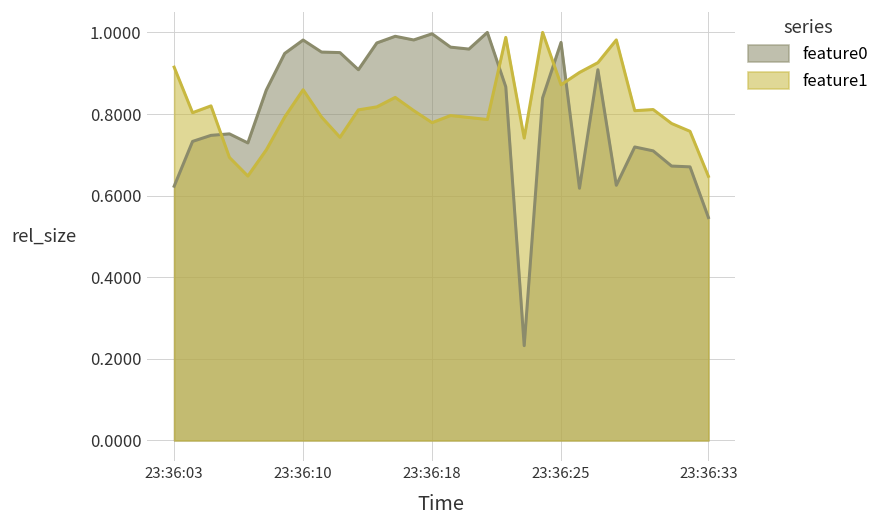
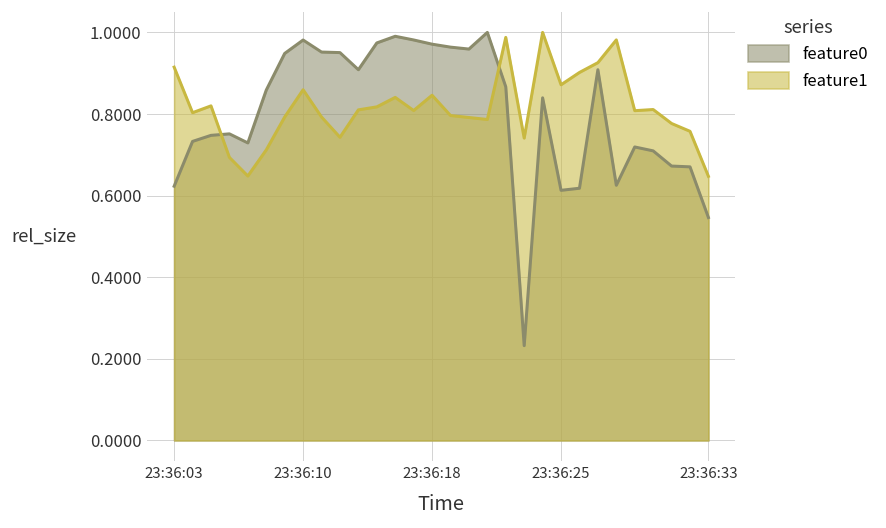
  {
    "feature0": {
      "23:36:03": 0.62,
      "23:36:10": 0.98,
-     "23:36:18": 1.00,
-     "23:36:25": 0.98,
+     "23:36:18": 0.97,
+     "23:36:25": 0.61,
      "23:36:33": 0.55
    },
    "feature1": {
      "23:36:03": 0.91,
      "23:36:10": 0.86,
-     "23:36:18": 0.78,
+     "23:36:18": 0.85,
      "23:36:25": 0.87,
      "23:36:33": 0.65
    }
  }
